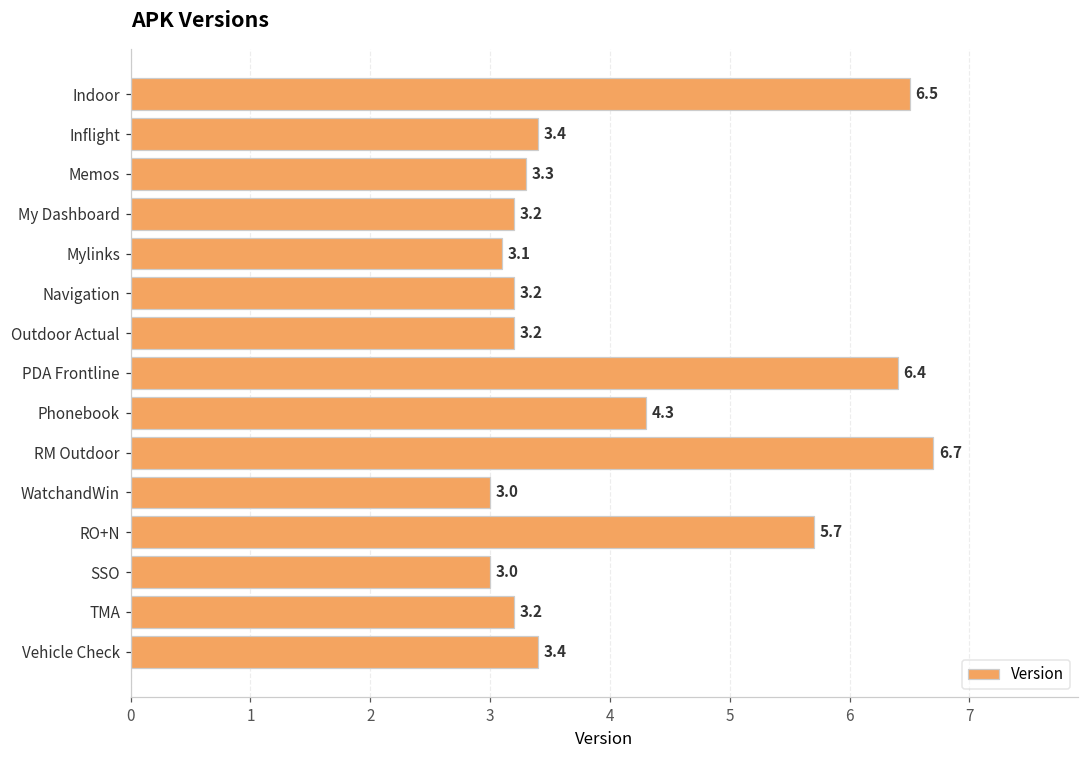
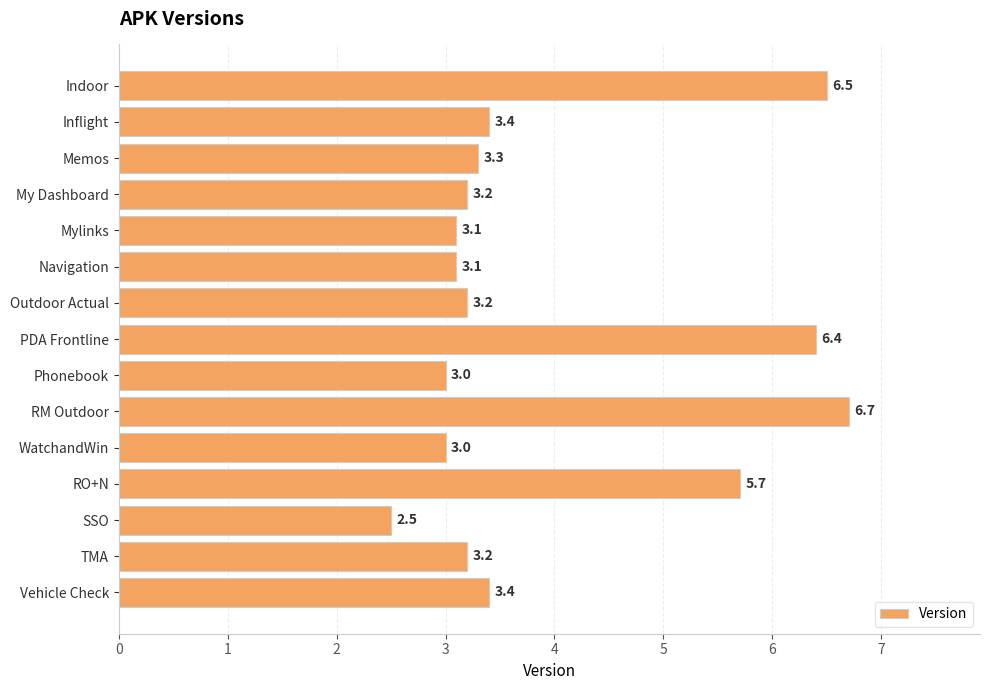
  {
    "Indoor": 6.5,
    "Inflight": 3.4,
    "Memos": 3.3,
    "My Dashboard": 3.2,
    "Mylinks": 3.1,
-   "Navigation": 3.2,
+   "Navigation": 3.1,
    "Outdoor Actual": 3.2,
    "PDA Frontline": 6.4,
-   "Phonebook": 4.3,
+   "Phonebook": 3.0,
    "RM Outdoor": 6.7,
    "WatchandWin": 3.0,
    "RO+N": 5.7,
-   "SSO": 3.0,
+   "SSO": 2.5,
    "TMA": 3.2,
    "Vehicle Check": 3.4
  }
